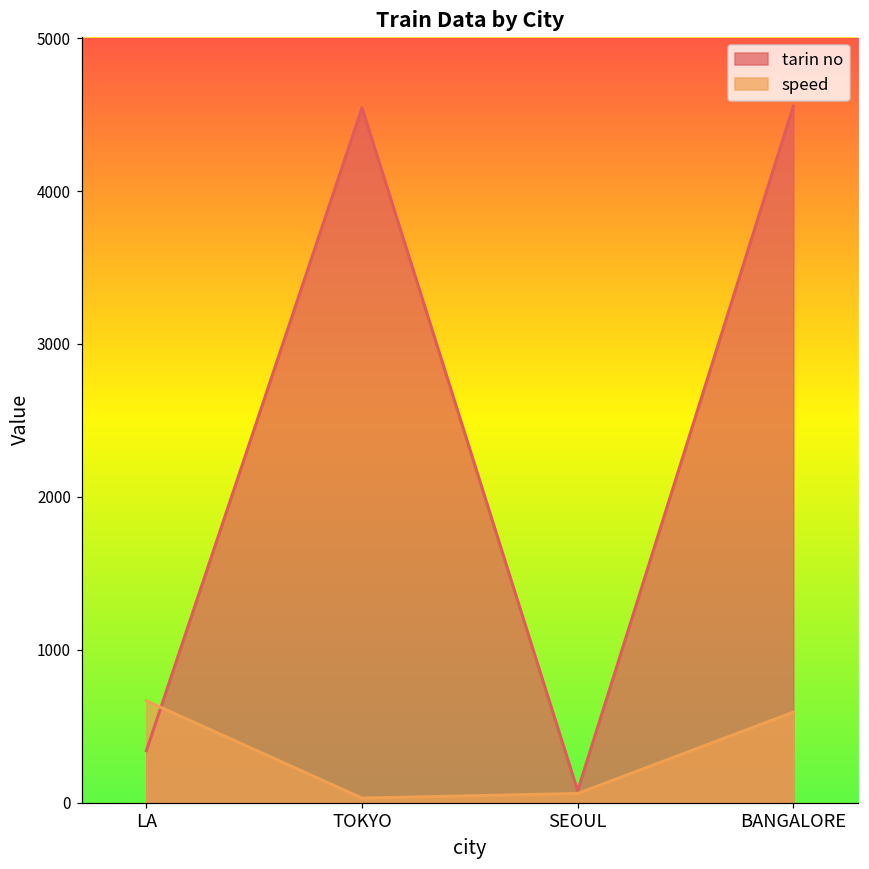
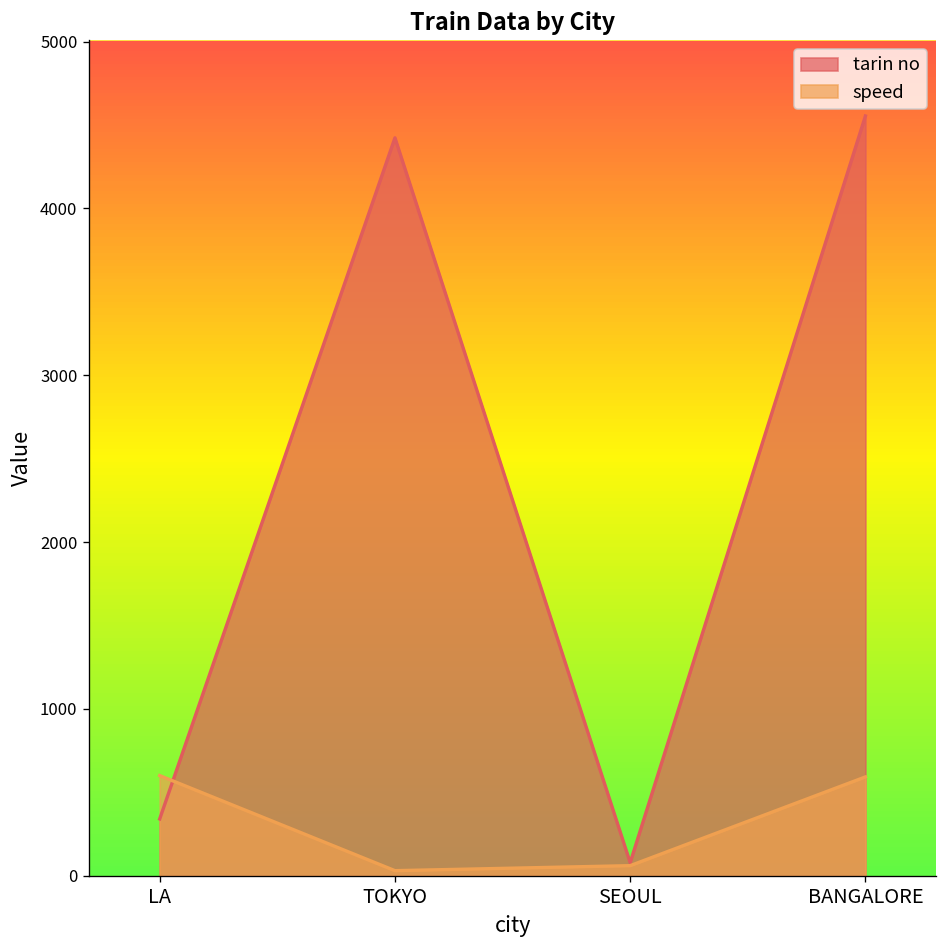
  {
    "tarin no": {
      "LA": 340,
-     "TOKYO": 4540,
+     "TOKYO": 4420,
      "BANGALORE": 4550
    },
    "speed": {
-     "LA": 670,
+     "LA": 600,
      "TOKYO": 30,
      "BANGALORE": 590
    }
  }
